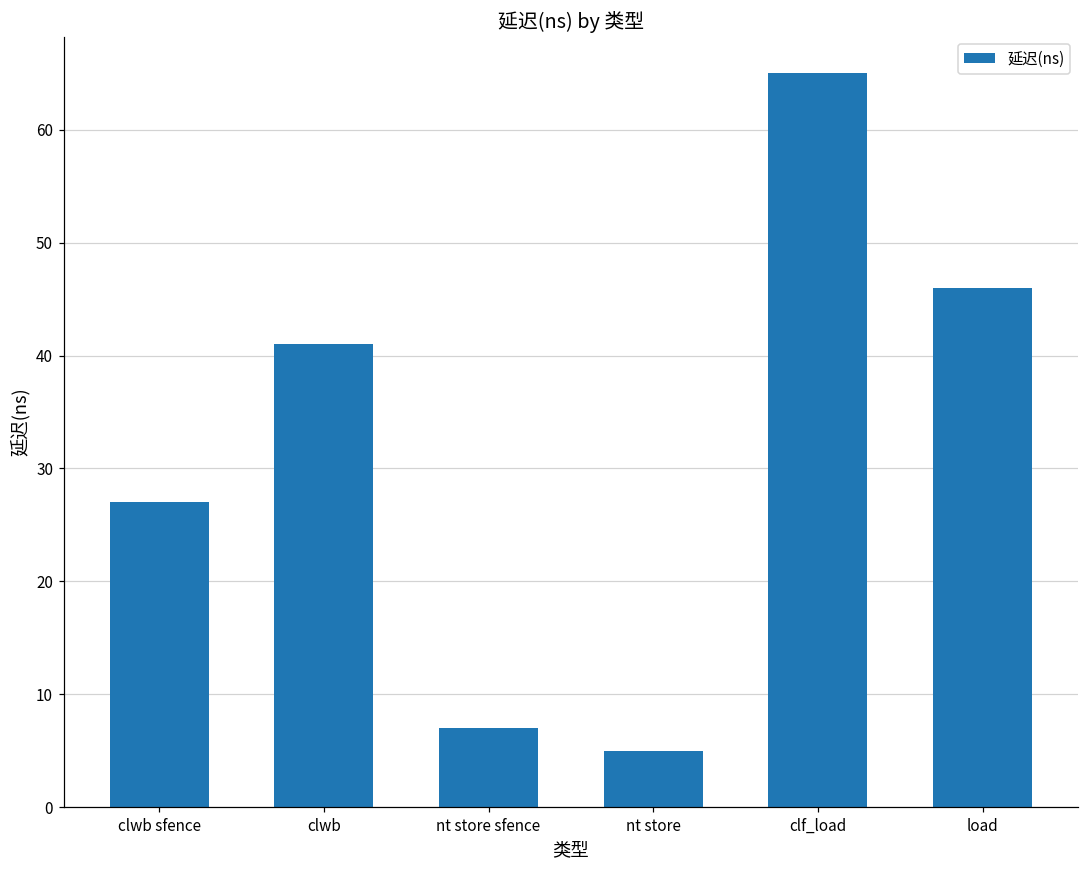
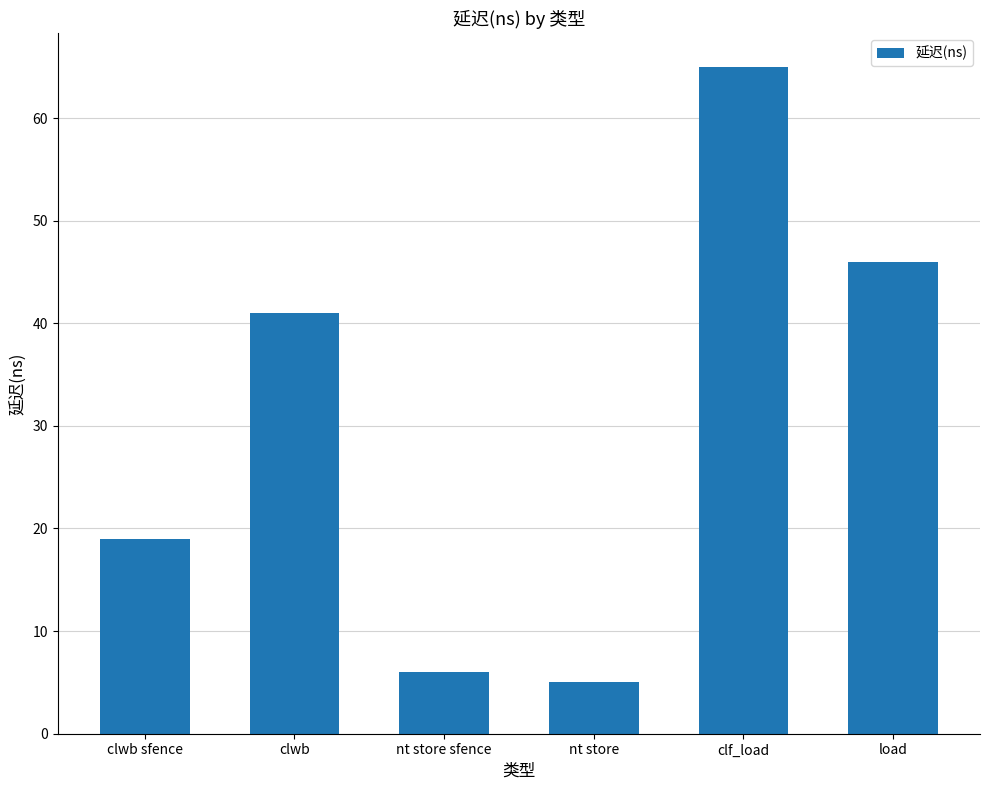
  {
-   "clwb sfence": 27,
+   "clwb sfence": 19,
    "clwb": 41,
-   "nt store sfence": 7,
+   "nt store sfence": 6,
    "nt store": 5,
    "clf_load": 65,
    "load": 46
  }
